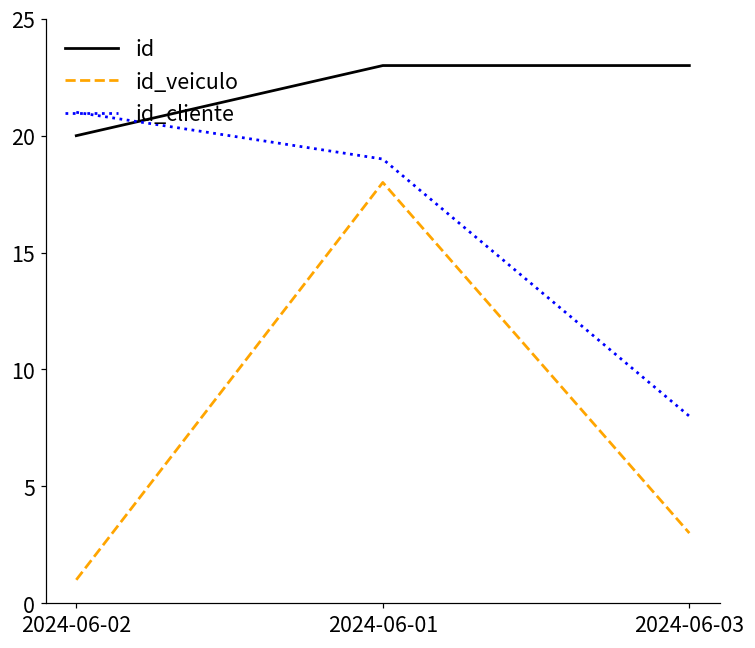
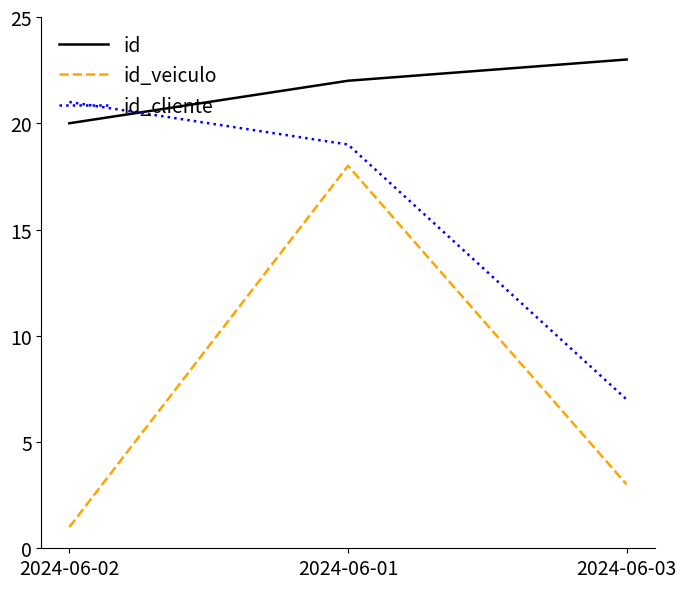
  {
    "id": {
      "2024-06-02": 20,
-     "2024-06-01": 23,
+     "2024-06-01": 22,
      "2024-06-03": 23
    },
    "id_veiculo": {
      "2024-06-02": 1,
      "2024-06-01": 18,
      "2024-06-03": 3
    },
    "id_cliente": {
      "2024-06-02": 21,
      "2024-06-01": 19,
-     "2024-06-03": 8
+     "2024-06-03": 7
    }
  }
